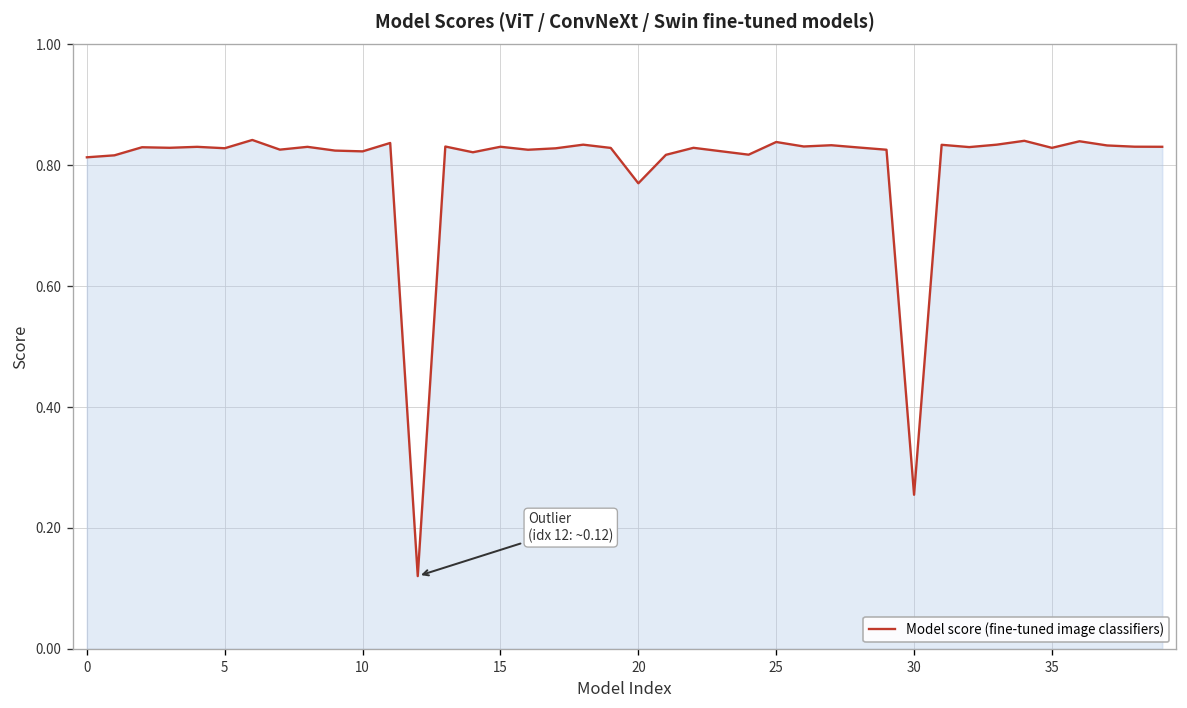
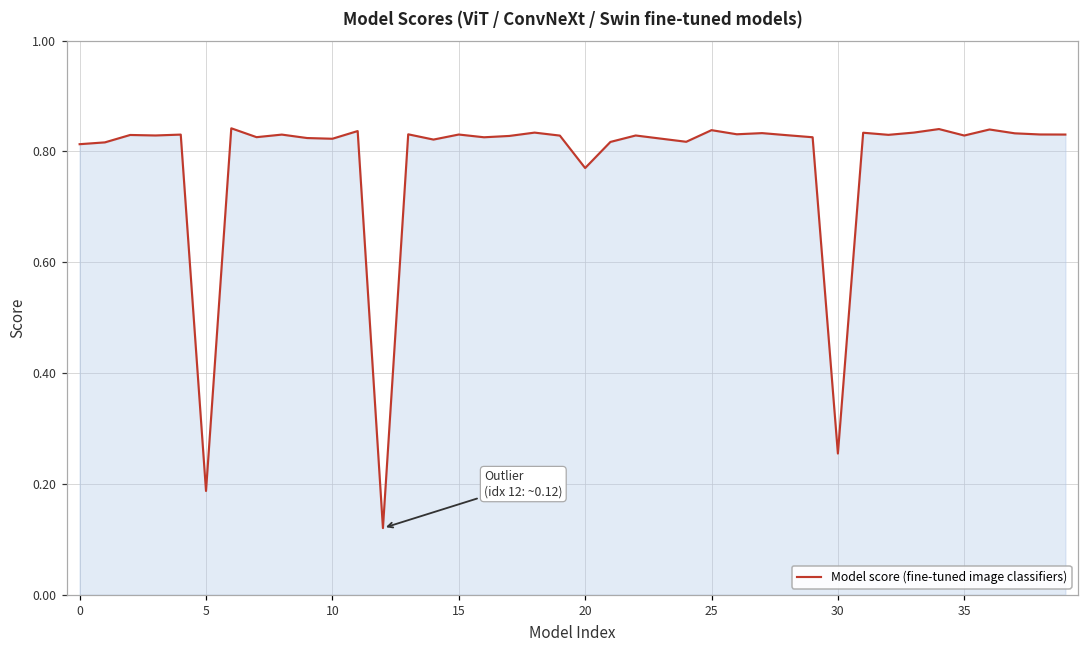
  {
    "0": 0.81,
-   "5": 0.83,
+   "5": 0.19,
    "10": 0.82,
    "15": 0.83,
    "20": 0.77,
    "25": 0.84,
    "30": 0.25,
    "35": 0.83
  }
